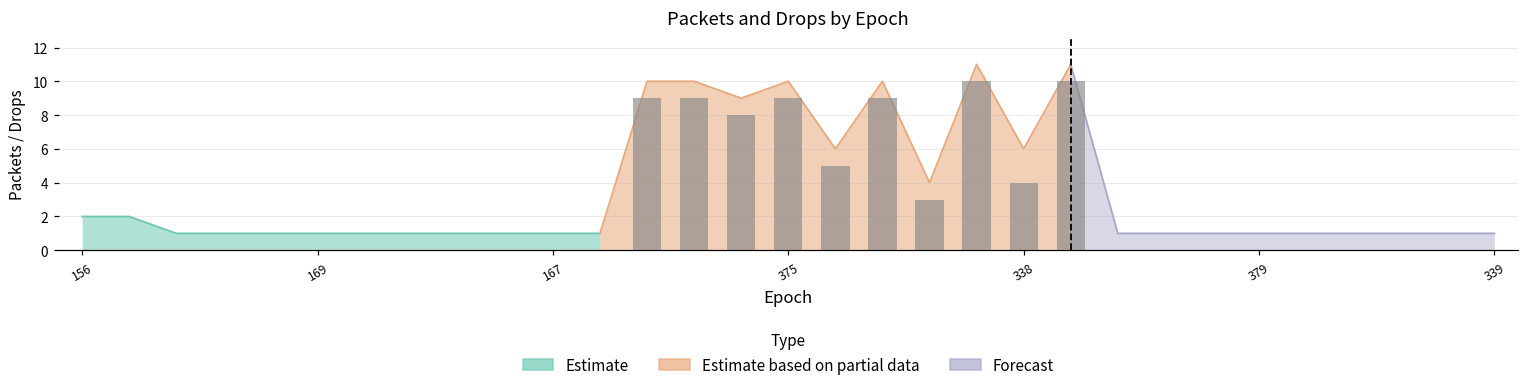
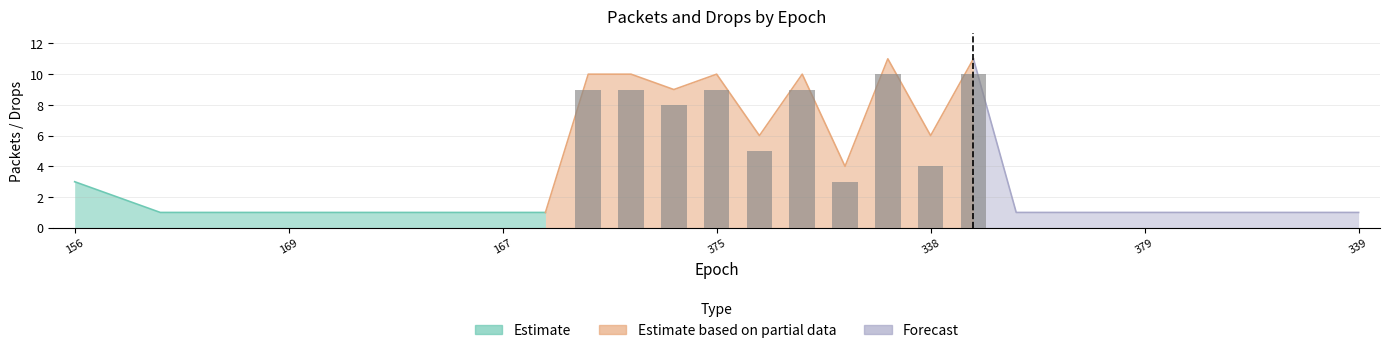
  {
    "Estimate": {
-     "156": 2,
+     "156": 3,
      "169": 1,
      "167": 1
    },
    "Estimate based on partial data": {
      "375": 10,
      "338": 6
    },
    "Forecast": {
      "379": 1,
      "339": 1
    }
  }
